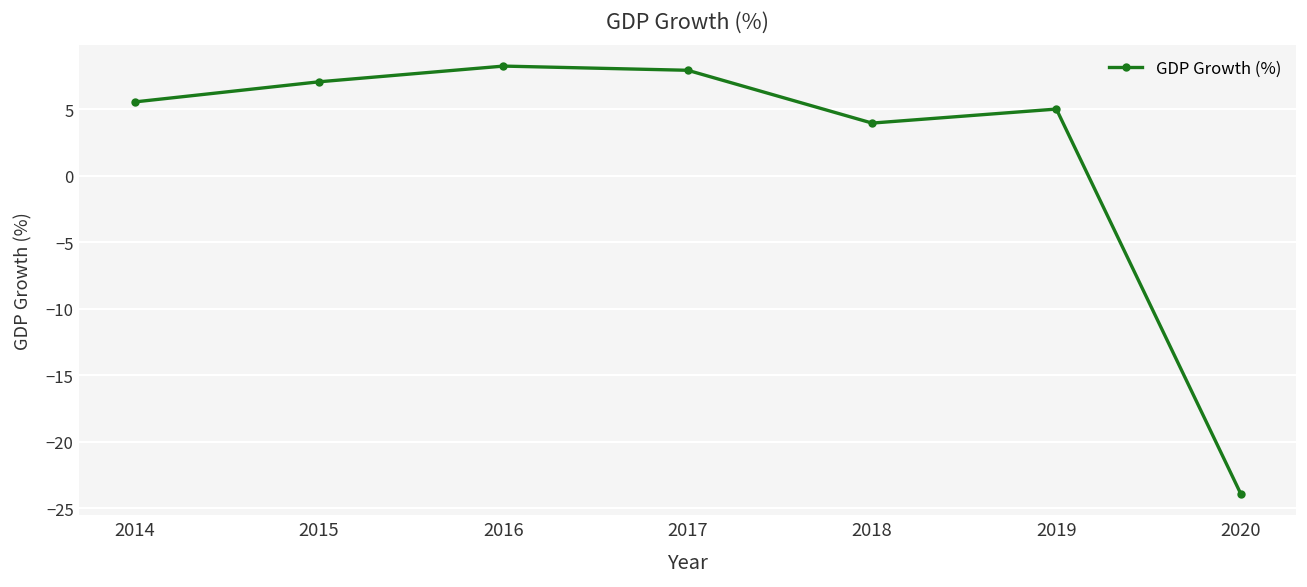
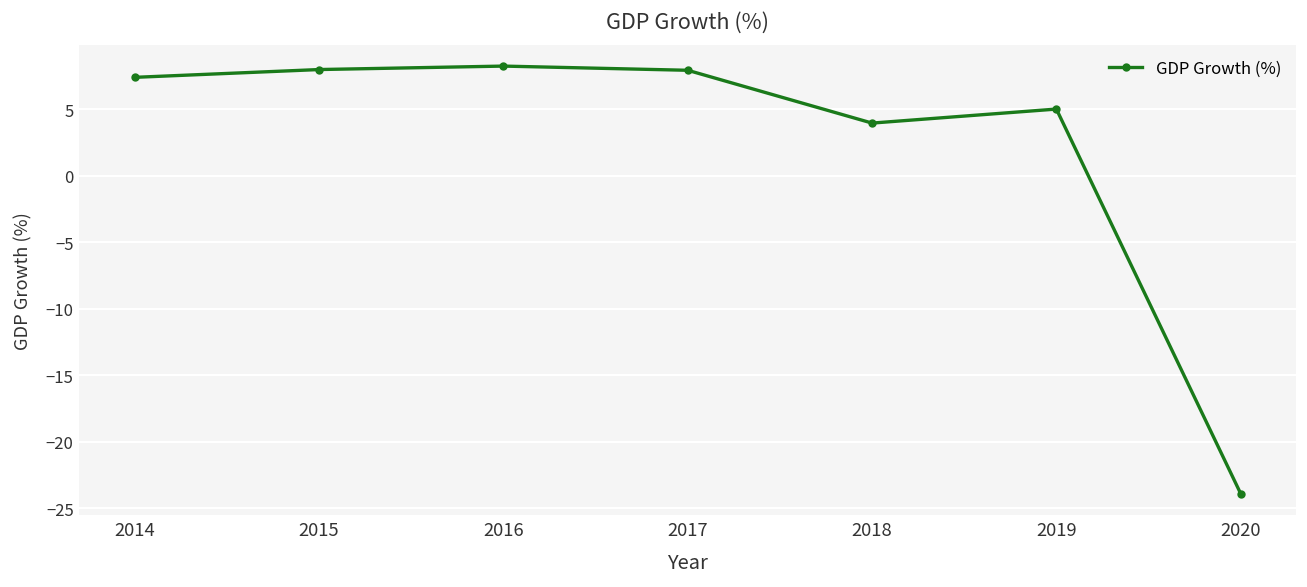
  {
-   "2014": 5.6,
-   "2015": 7.1,
+   "2014": 7.4,
+   "2015": 8.0,
    "2016": 8.3,
    "2017": 7.9,
    "2018": 4.0,
    "2019": 5.0,
    "2020": -23.9
  }
